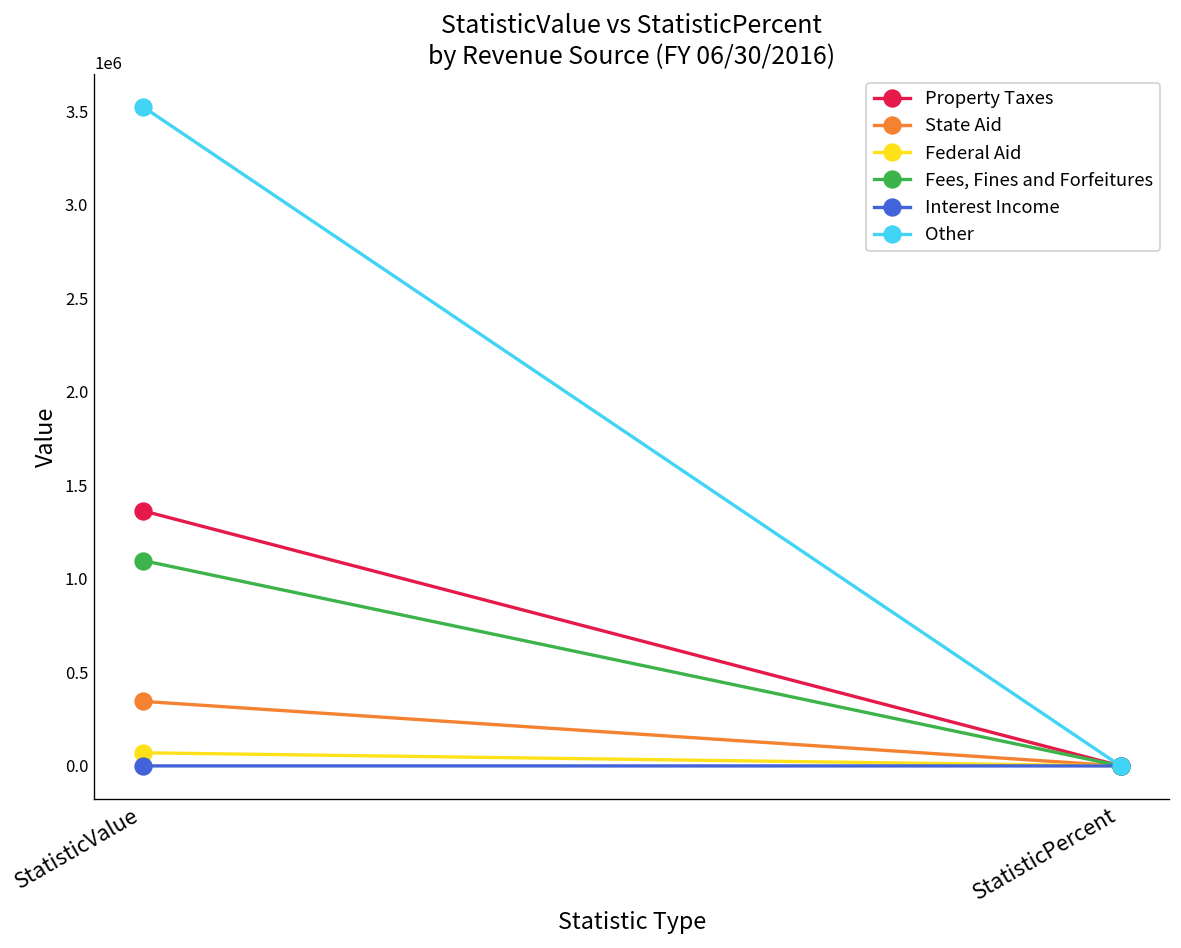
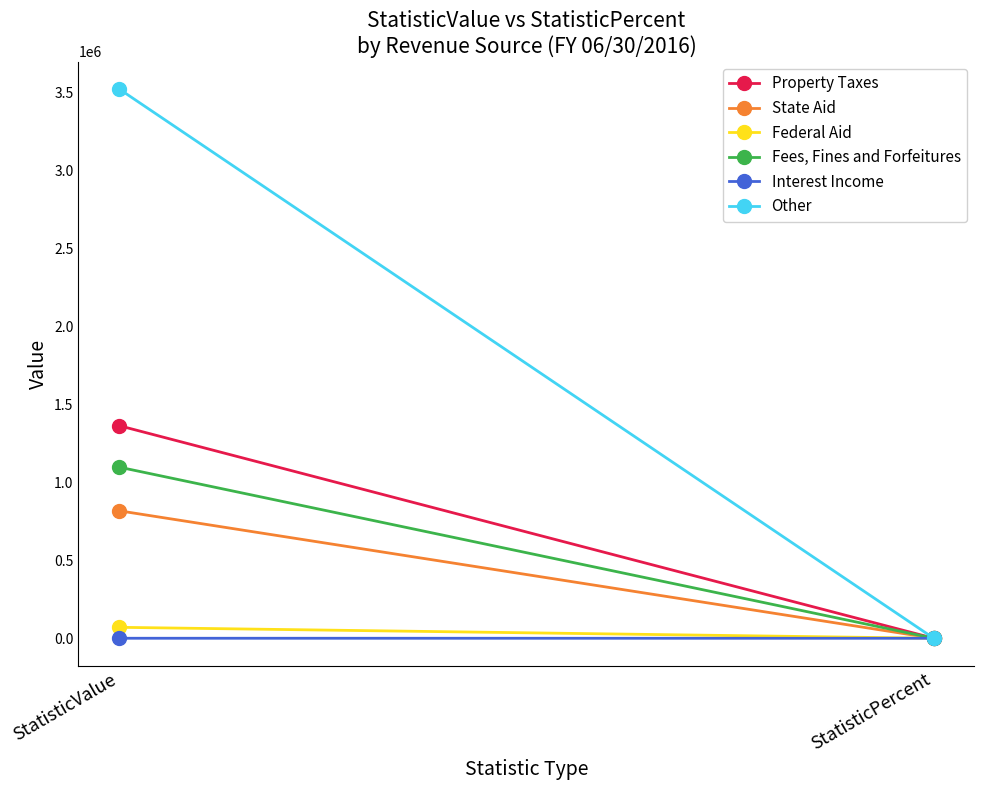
  {
    "Property Taxes": {
      "StatisticValue": 1360000
    },
    "State Aid": {
-     "StatisticValue": 350000
+     "StatisticValue": 820000
    },
    "Federal Aid": {
      "StatisticValue": 70000
    },
    "Fees, Fines and Forfeitures": {
      "StatisticValue": 1100000
    },
    "Interest Income": {
      "StatisticValue": 0
    },
    "Other": {
      "StatisticValue": 3520000
    }
  }
